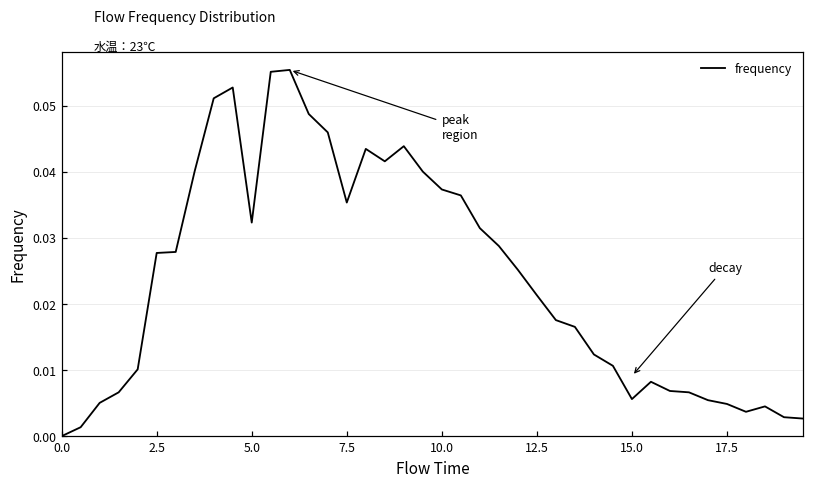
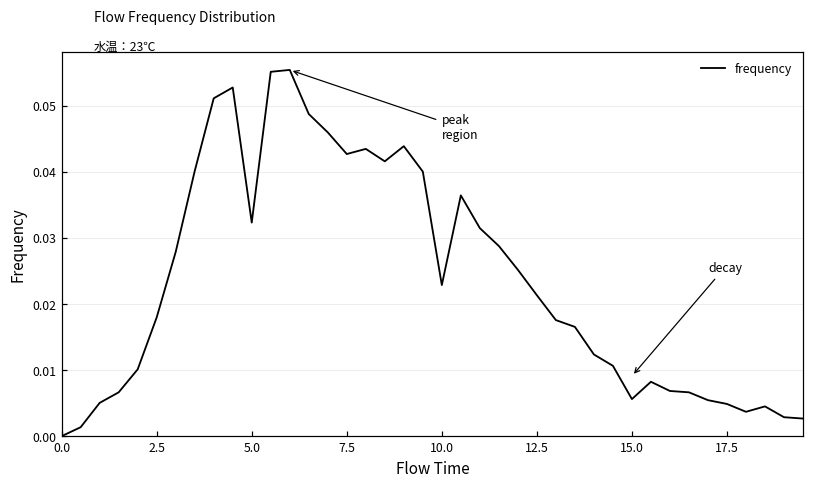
  {
    "0.0": 0.000,
-   "2.5": 0.028,
+   "2.5": 0.018,
    "5.0": 0.032,
-   "7.5": 0.035,
-   "10.0": 0.037,
+   "7.5": 0.043,
+   "10.0": 0.023,
    "12.5": 0.021,
    "15.0": 0.006,
    "17.5": 0.005
  }
